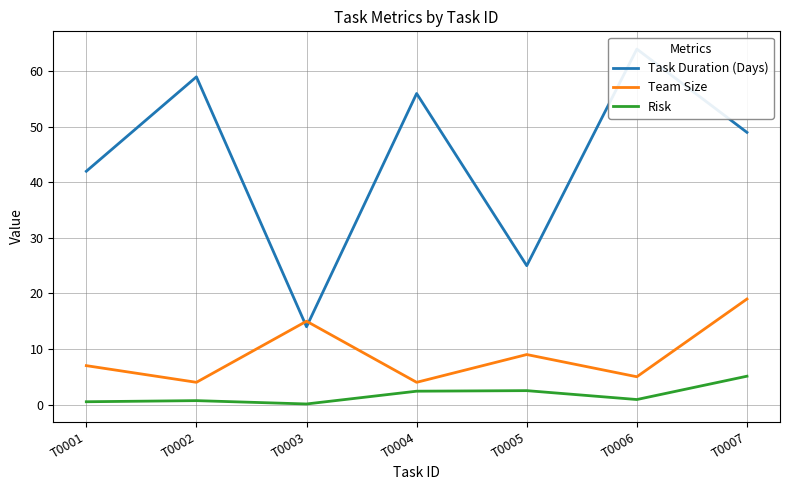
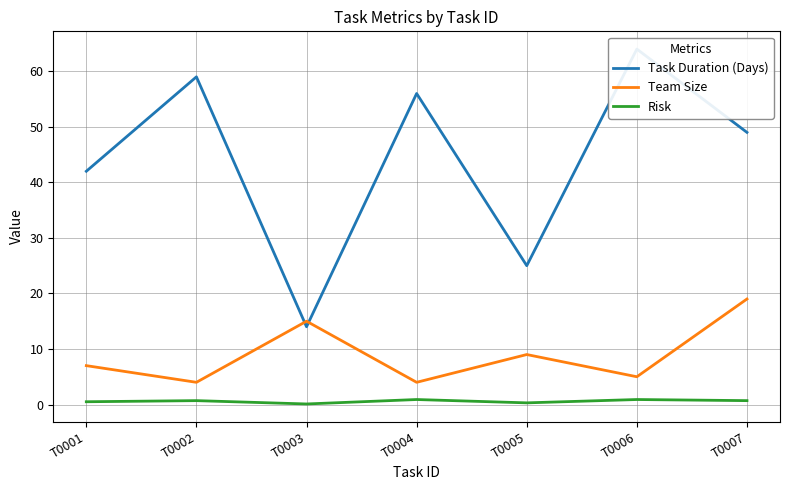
  {
    "Task Duration (Days)": {
      "T0001": 42,
      "T0002": 59,
      "T0003": 14,
      "T0004": 56,
      "T0005": 25,
      "T0007": 49
    },
    "Team Size": {
      "T0001": 7,
      "T0002": 4,
      "T0003": 15,
      "T0004": 4,
      "T0005": 9,
      "T0006": 5,
      "T0007": 19
    },
    "Risk": {
      "T0001": 1,
      "T0002": 1,
      "T0003": 0,
-     "T0004": 2,
-     "T0005": 3,
+     "T0004": 1,
+     "T0005": 0,
      "T0006": 1,
-     "T0007": 5
+     "T0007": 1
    }
  }
